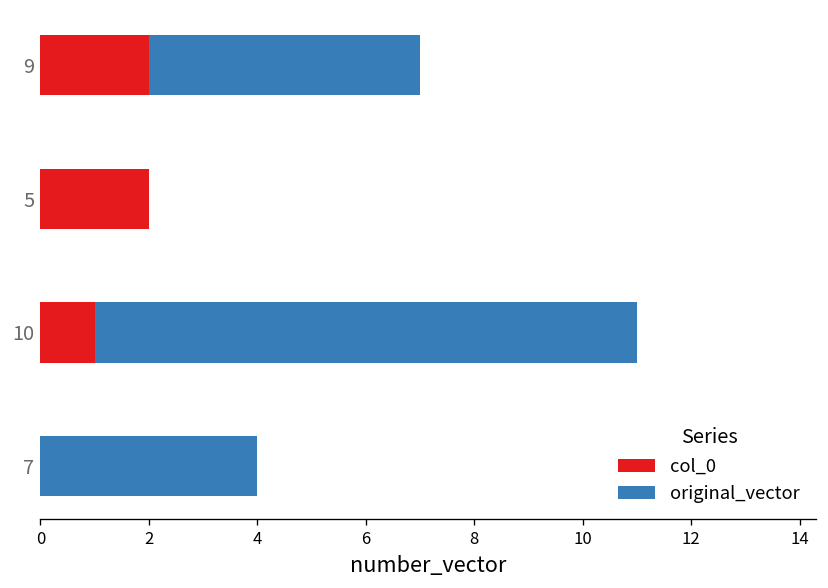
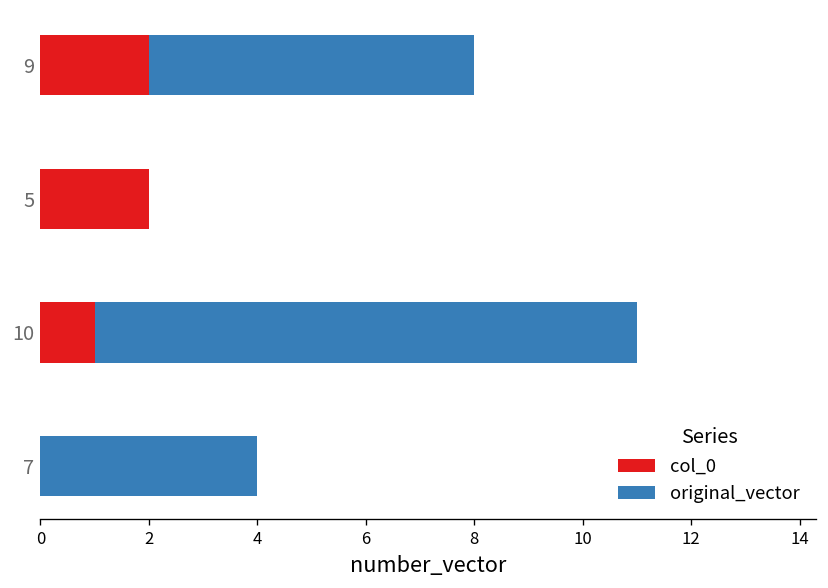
  {
    "col_0": {
      "9": 2,
      "5": 2,
      "10": 1,
      "7": 0
    },
    "original_vector": {
-     "9": 5,
+     "9": 6,
      "5": 0,
      "10": 10,
      "7": 4
    }
  }
